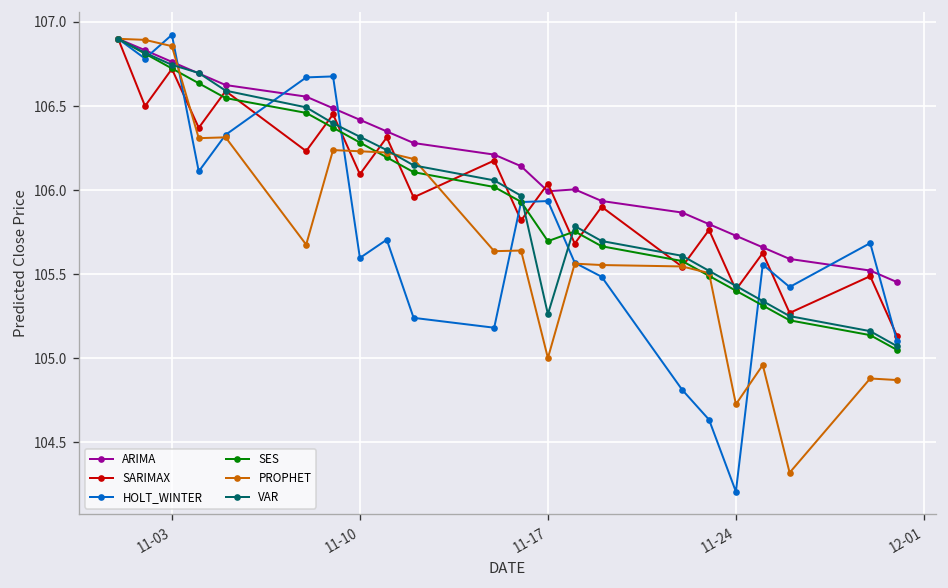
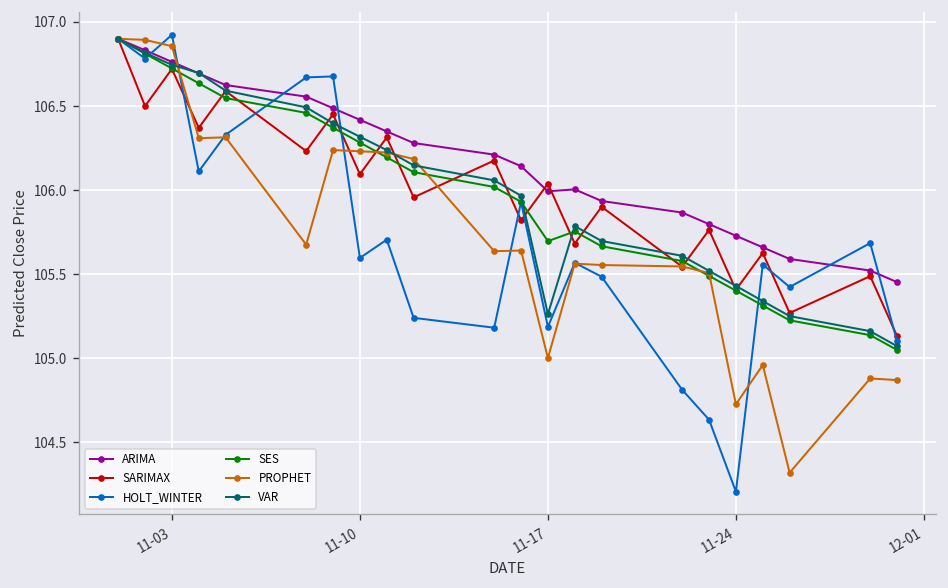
  {
    "ARIMA": {
      "11-10": 106.42,
      "11-17": 105.99,
      "11-24": 105.73
    },
    "SARIMAX": {
      "11-10": 106.10,
      "11-17": 106.04
    },
    "HOLT_WINTER": {
      "11-03": 106.92,
      "11-10": 105.60,
-     "11-17": 105.94,
+     "11-17": 105.19,
      "11-24": 104.21
    },
    "SES": {
      "11-10": 106.28,
      "11-17": 105.70
    },
    "PROPHET": {
      "11-03": 106.86,
      "11-10": 106.23,
      "11-17": 105.00,
      "11-24": 104.73
    },
    "VAR": {
      "11-10": 106.32,
      "11-17": 105.26,
      "11-24": 105.43
    }
  }
